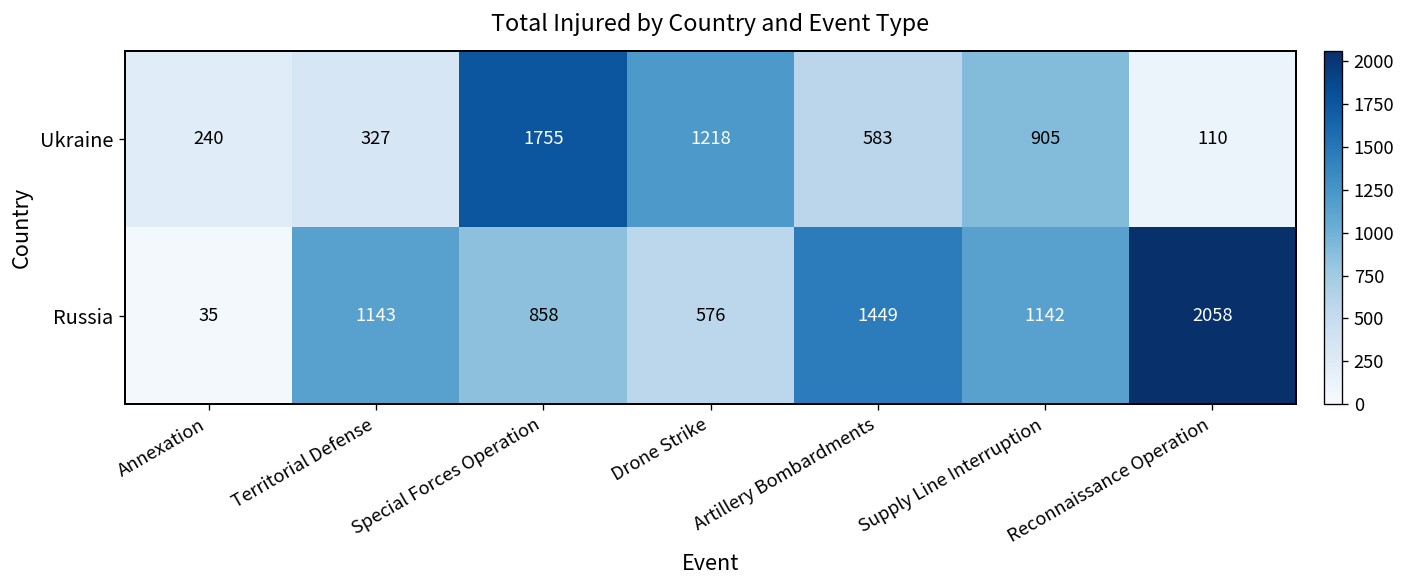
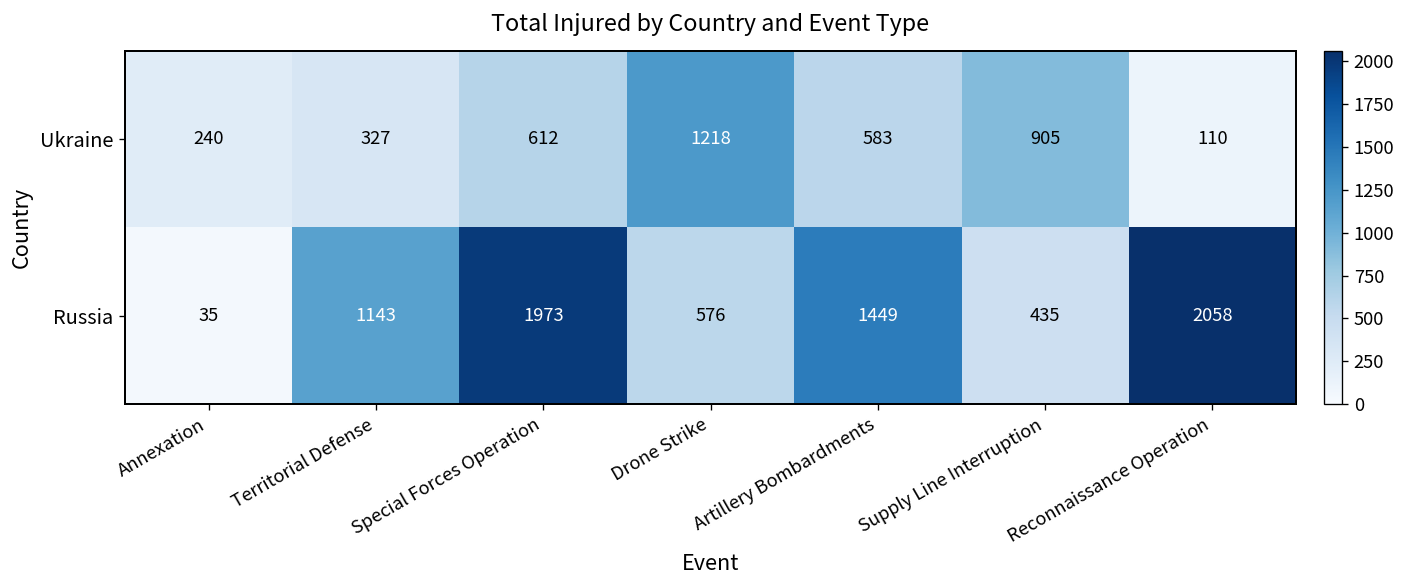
  {
    "Ukraine": {
      "Annexation": 240,
      "Territorial Defense": 327,
-     "Special Forces Operation": 1755,
+     "Special Forces Operation": 612,
      "Drone Strike": 1218,
      "Artillery Bombardments": 583,
      "Supply Line Interruption": 905,
      "Reconnaissance Operation": 110
    },
    "Russia": {
      "Annexation": 35,
      "Territorial Defense": 1143,
-     "Special Forces Operation": 858,
+     "Special Forces Operation": 1973,
      "Drone Strike": 576,
      "Artillery Bombardments": 1449,
-     "Supply Line Interruption": 1142,
+     "Supply Line Interruption": 435,
      "Reconnaissance Operation": 2058
    }
  }
